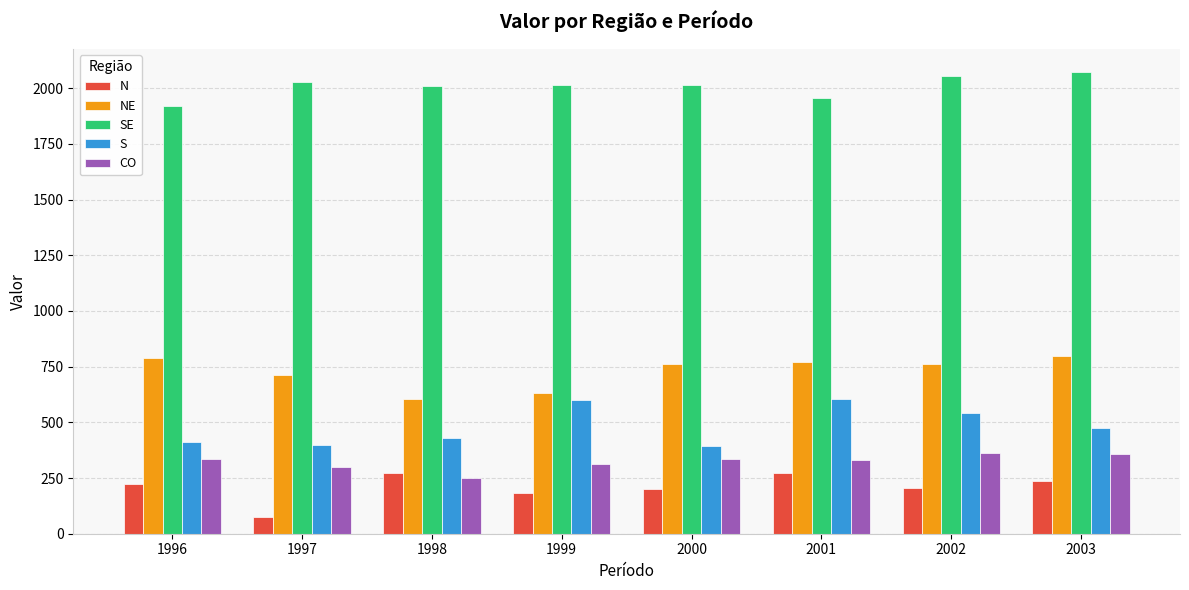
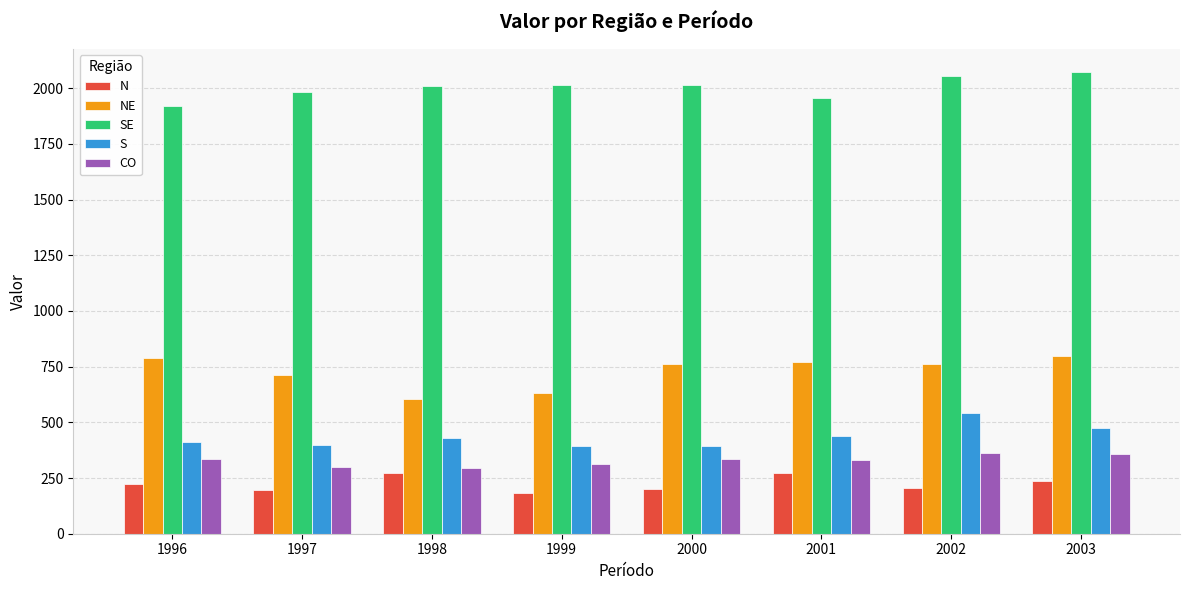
  {
    "N": {
      "1996": 220,
-     "1997": 70,
+     "1997": 200,
      "1998": 270,
      "1999": 180,
      "2000": 200,
      "2001": 270,
      "2002": 210,
      "2003": 240
    },
    "NE": {
      "1996": 790,
      "1997": 710,
      "1998": 600,
      "1999": 630,
      "2000": 760,
      "2001": 770,
      "2002": 760,
      "2003": 800
    },
    "SE": {
      "1996": 1920,
-     "1997": 2030,
+     "1997": 1980,
      "1998": 2010,
      "1999": 2020,
      "2000": 2010,
      "2001": 1950,
      "2002": 2060,
      "2003": 2070
    },
    "S": {
      "1996": 410,
      "1997": 400,
      "1998": 430,
-     "1999": 600,
+     "1999": 400,
      "2000": 390,
-     "2001": 600,
+     "2001": 440,
      "2002": 540,
      "2003": 470
    },
    "CO": {
      "1996": 340,
      "1997": 300,
-     "1998": 250,
+     "1998": 300,
      "1999": 310,
      "2000": 340,
      "2001": 330,
      "2002": 360,
      "2003": 360
    }
  }
